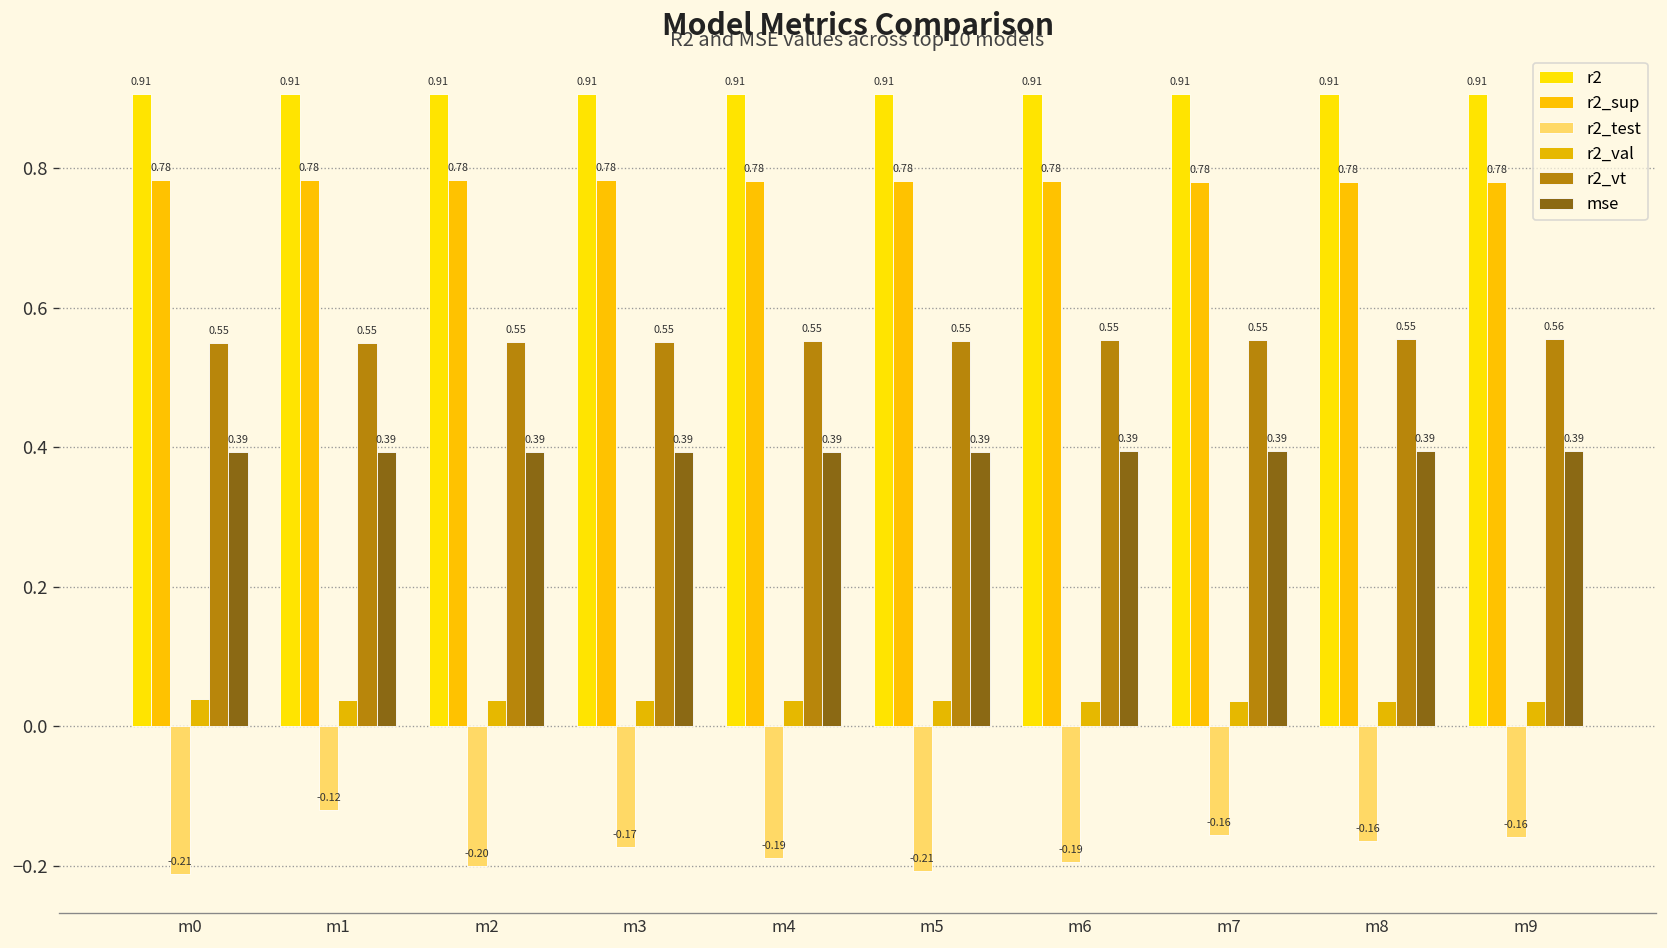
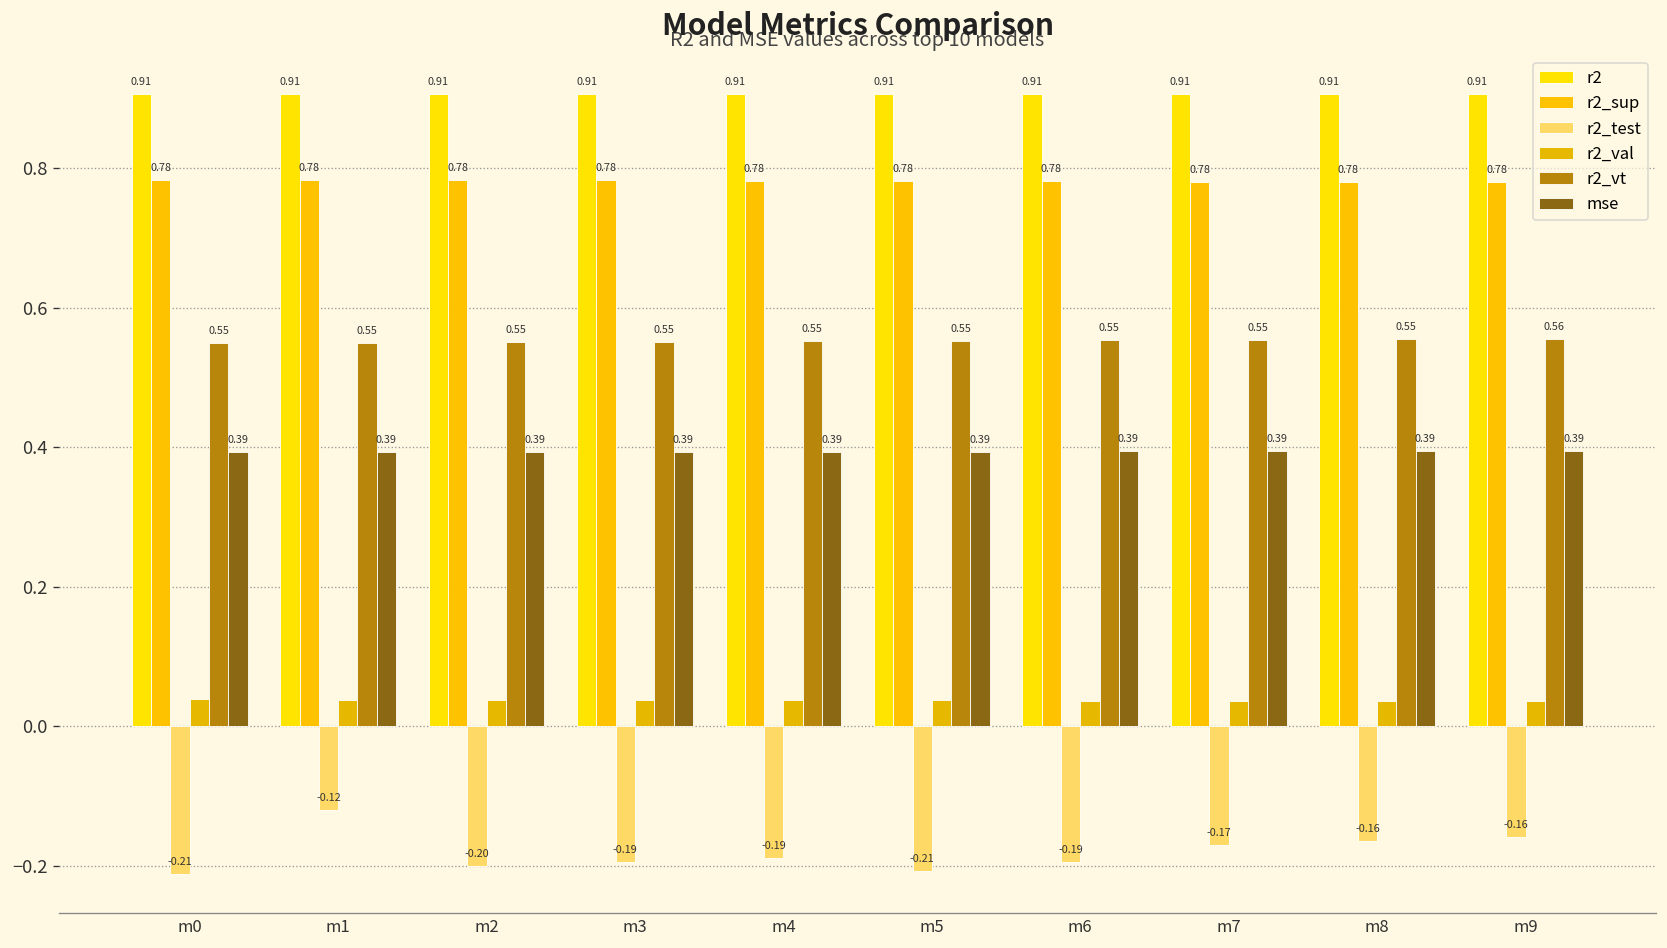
  {
    "r2_test": {
      "m0": -0.21,
      "m1": -0.12,
      "m2": -0.20,
-     "m3": -0.17,
+     "m3": -0.19,
      "m4": -0.19,
      "m5": -0.21,
      "m6": -0.19,
-     "m7": -0.16,
+     "m7": -0.17,
      "m8": -0.16,
      "m9": -0.16
    }
  }
